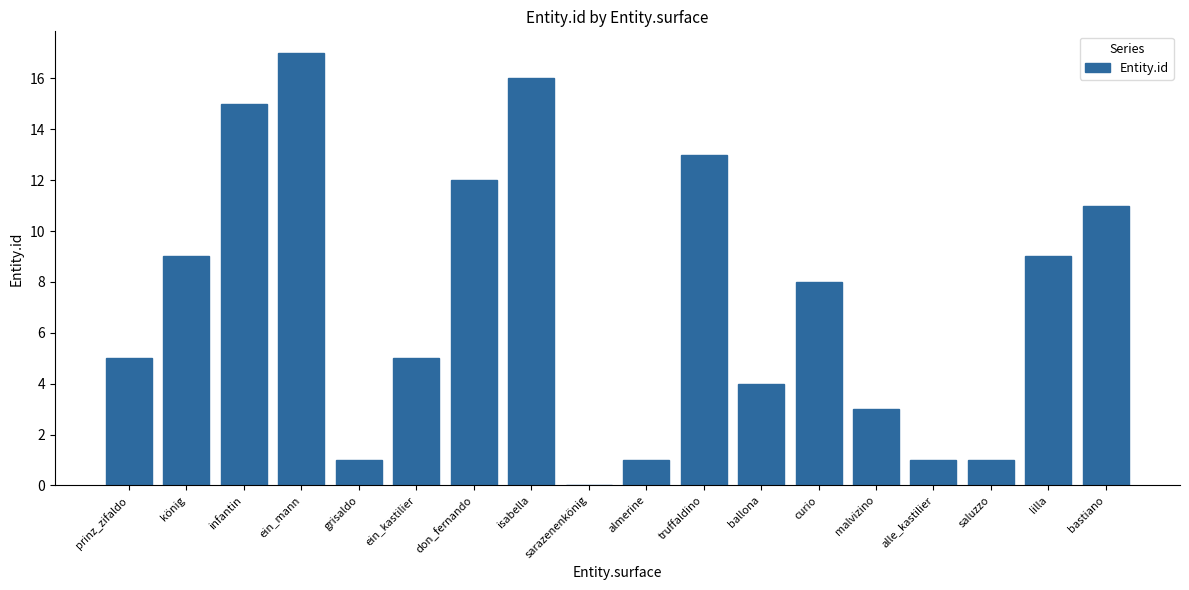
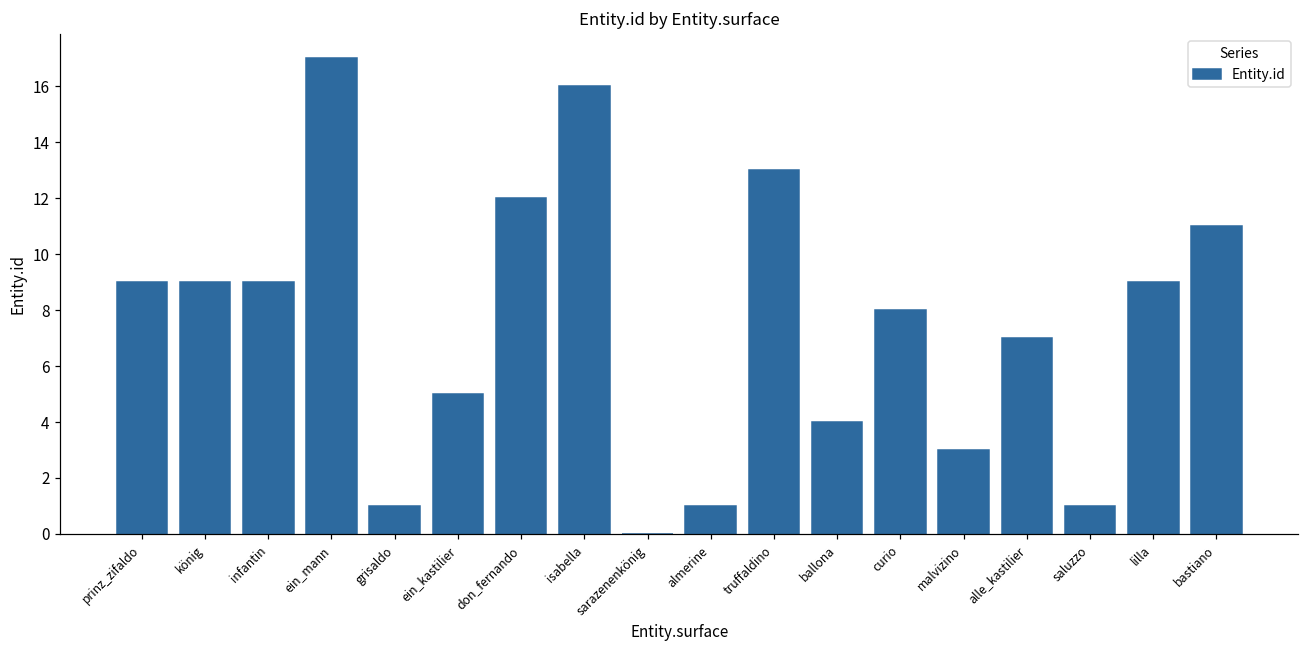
  {
-   "prinz_zifaldo": 5,
+   "prinz_zifaldo": 9,
    "könig": 9,
-   "infantin": 15,
+   "infantin": 9,
    "ein_mann": 17,
    "grisaldo": 1,
    "ein_kastilier": 5,
    "don_fernando": 12,
    "isabella": 16,
    "sarazenenkönig": 0,
    "almerine": 1,
    "truffaldino": 13,
    "ballona": 4,
    "curio": 8,
    "malvizino": 3,
-   "alle_kastilier": 1,
+   "alle_kastilier": 7,
    "saluzzo": 1,
    "lilla": 9,
    "bastiano": 11
  }
